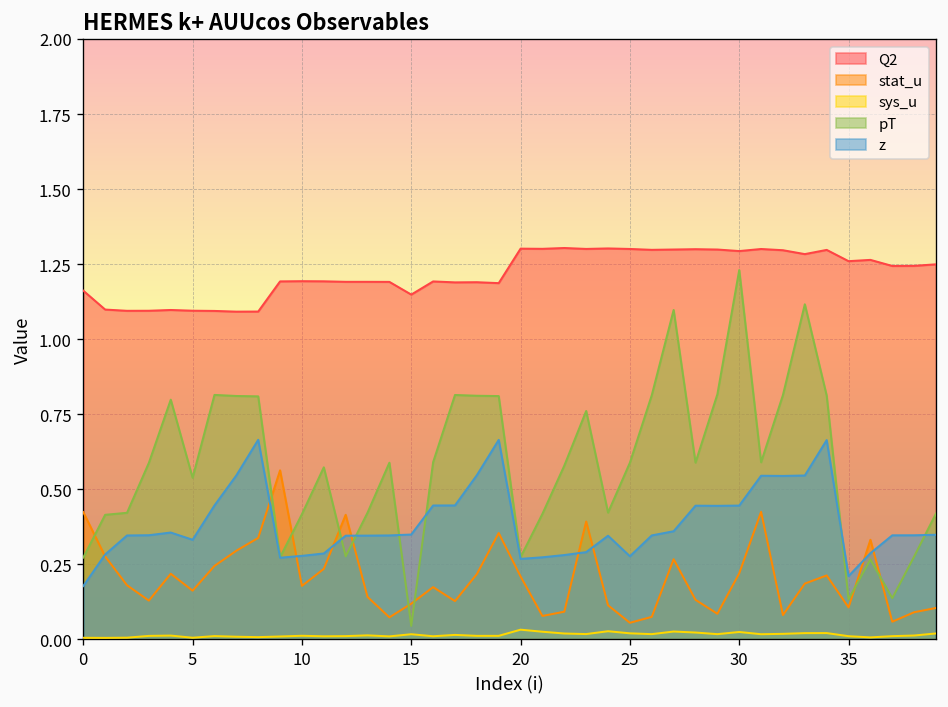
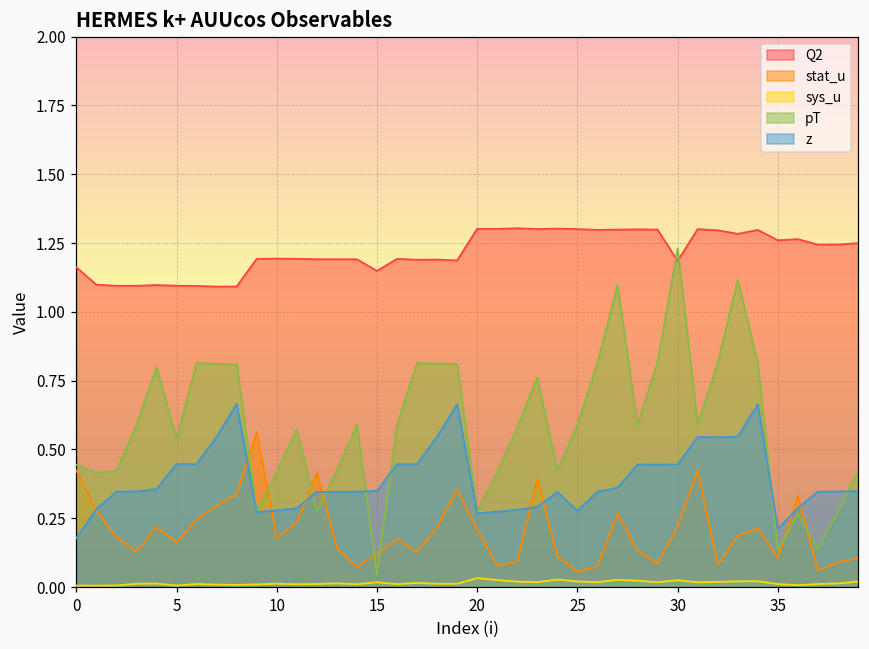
  {
    "Q2": {
      "0": 1.16,
      "5": 1.10,
      "10": 1.19,
      "15": 1.15,
      "20": 1.30,
      "25": 1.30,
-     "30": 1.29,
+     "30": 1.19,
      "35": 1.26
    },
    "pT": {
-     "0": 0.27,
+     "0": 0.44,
      "5": 0.54,
      "10": 0.42,
      "15": 0.05,
      "25": 0.59,
      "30": 1.23,
      "35": 0.13
    },
    "z": {
      "0": 0.18,
-     "5": 0.33,
+     "5": 0.45,
      "10": 0.28,
      "15": 0.35,
      "25": 0.28,
      "30": 0.45,
      "35": 0.21
    }
  }
